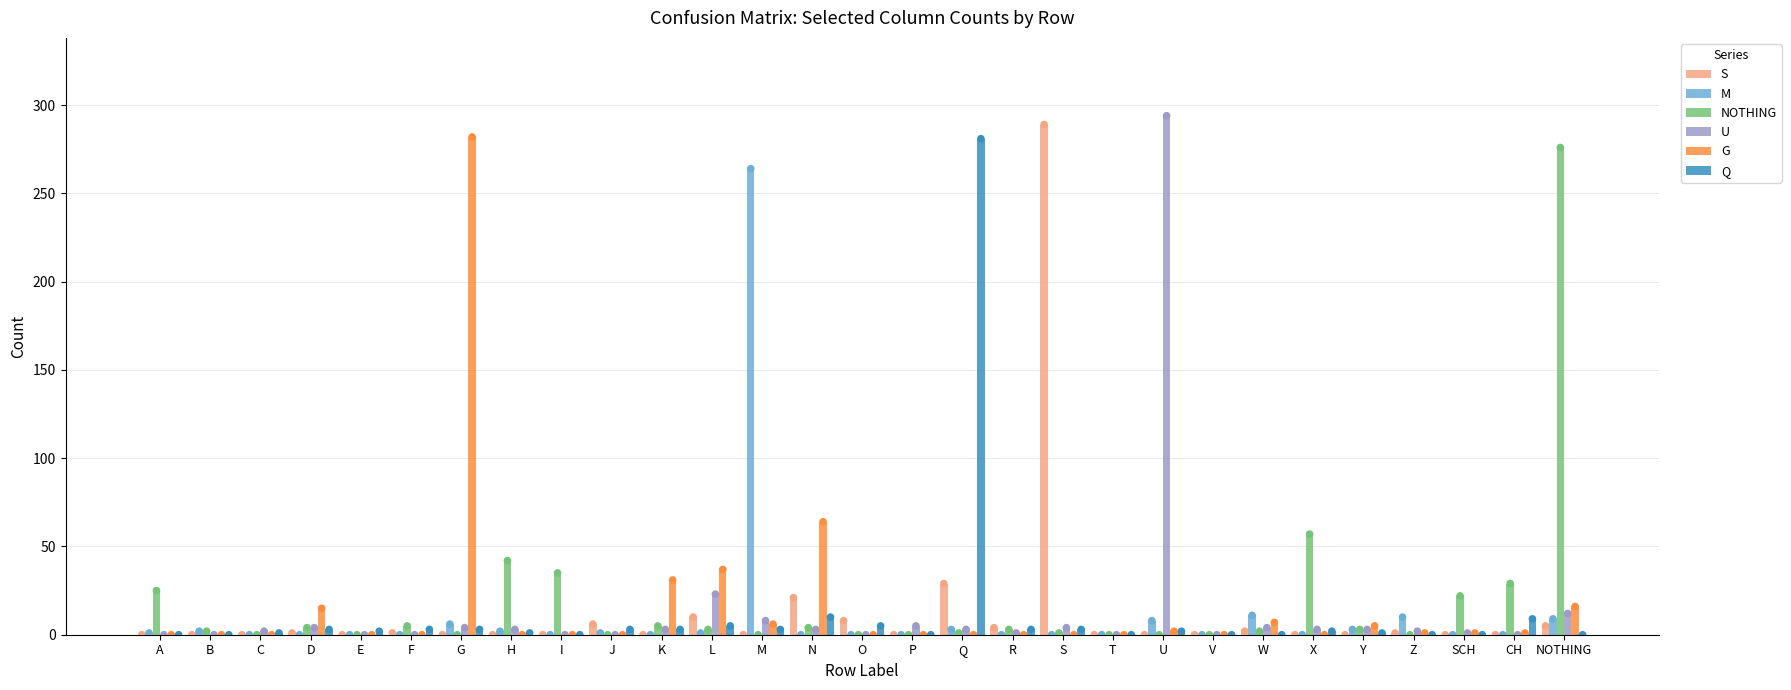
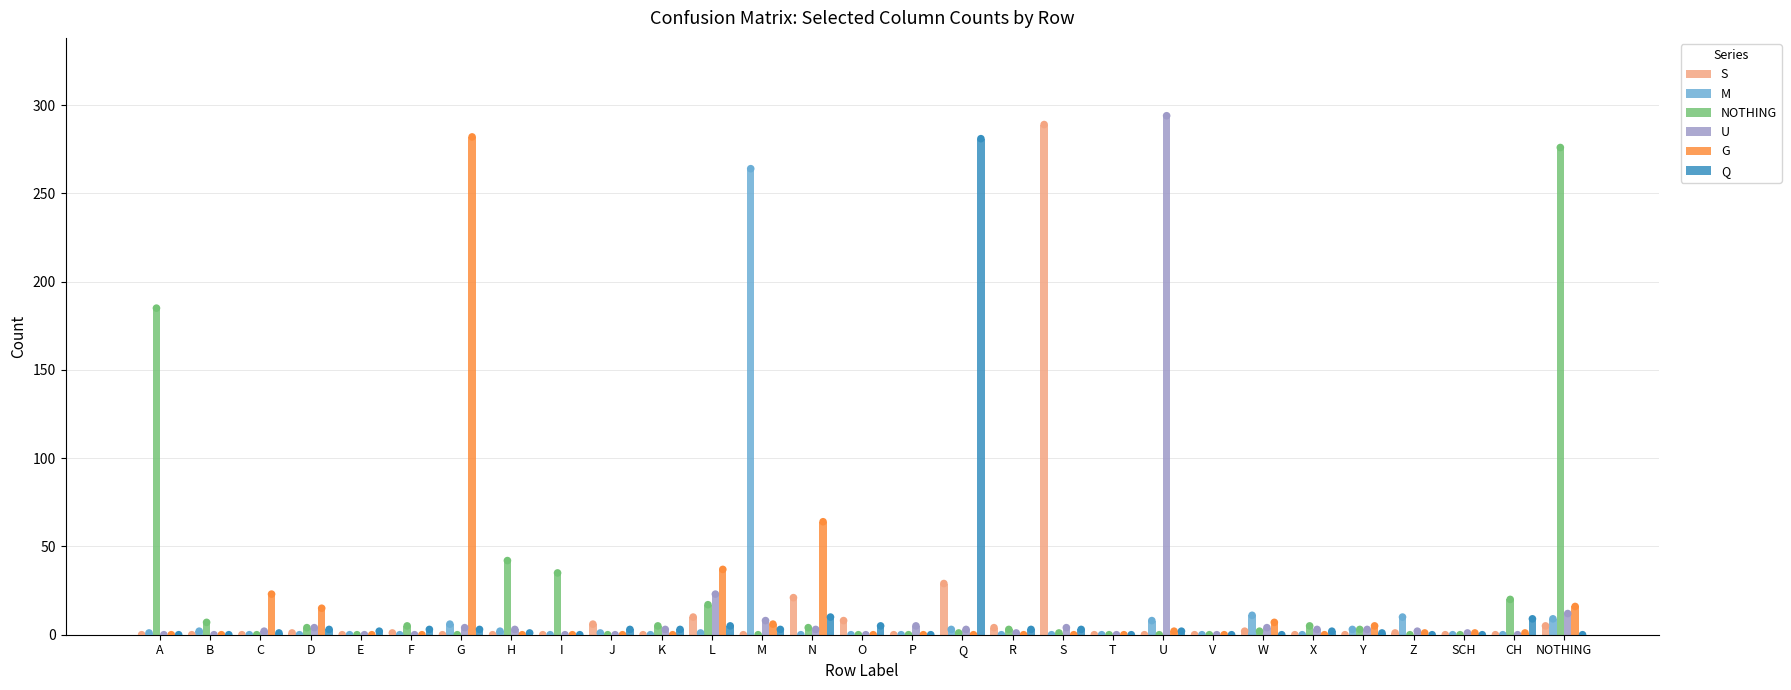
  {
    "NOTHING": {
-     "A": 25,
-     "B": 2,
+     "A": 185,
+     "B": 7,
      "C": 0,
      "D": 4,
      "E": 0,
      "F": 5,
      "G": 0,
      "H": 42,
      "I": 35,
      "J": 0,
      "K": 5,
-     "L": 3,
+     "L": 17,
      "M": 0,
      "N": 4,
      "O": 0,
      "P": 0,
      "R": 3,
      "T": 0,
      "U": 0,
      "V": 0,
      "W": 2,
-     "X": 57,
+     "X": 5,
      "Y": 3,
      "Z": 0,
-     "SCH": 22,
-     "CH": 29,
+     "SCH": 0,
+     "CH": 20,
      "NOTHING": 276
    },
    "G": {
      "A": 0,
      "B": 0,
-     "C": 0,
+     "C": 23,
      "D": 15,
      "E": 0,
      "F": 0,
      "G": 282,
      "H": 0,
      "I": 0,
      "J": 0,
-     "K": 31,
+     "K": 0,
      "L": 37,
      "M": 6,
      "N": 64,
      "O": 0,
      "P": 0,
      "Q": 0,
      "R": 0,
      "S": 0,
      "T": 0,
      "U": 2,
      "V": 0,
      "W": 7,
      "X": 0,
      "Y": 5,
      "NOTHING": 16
    }
  }
